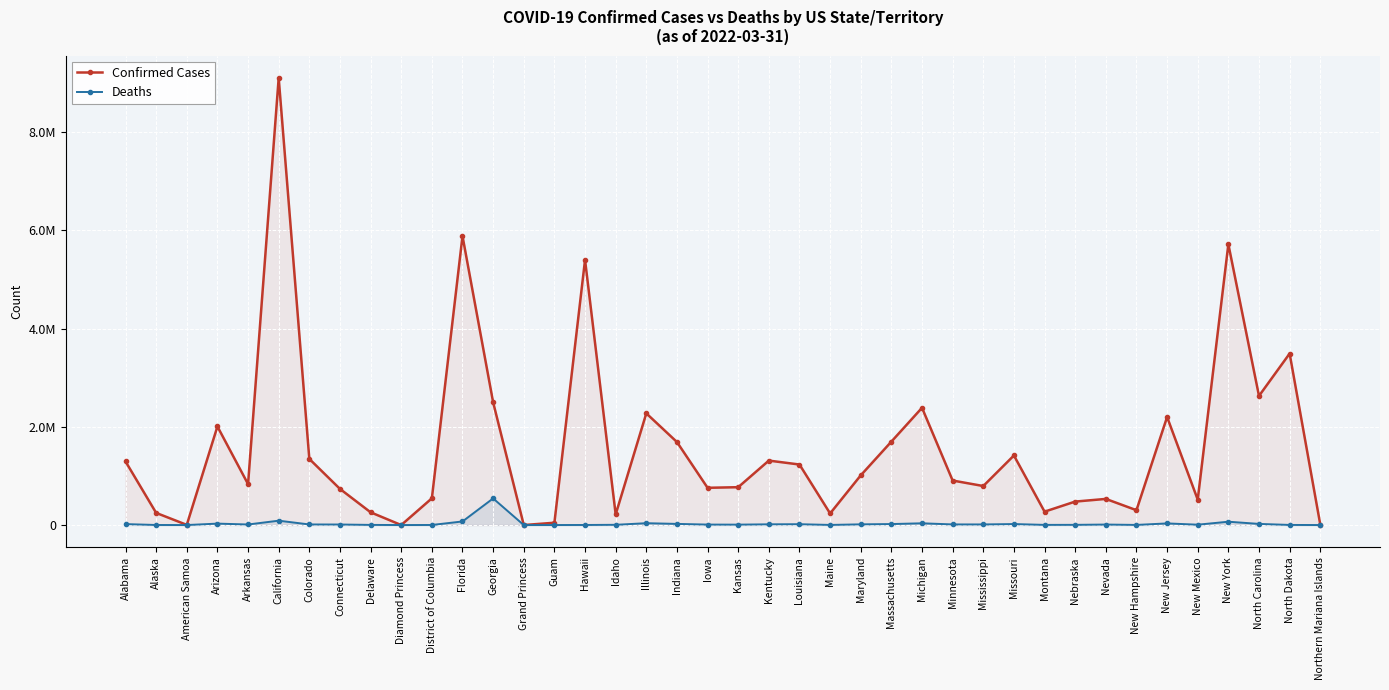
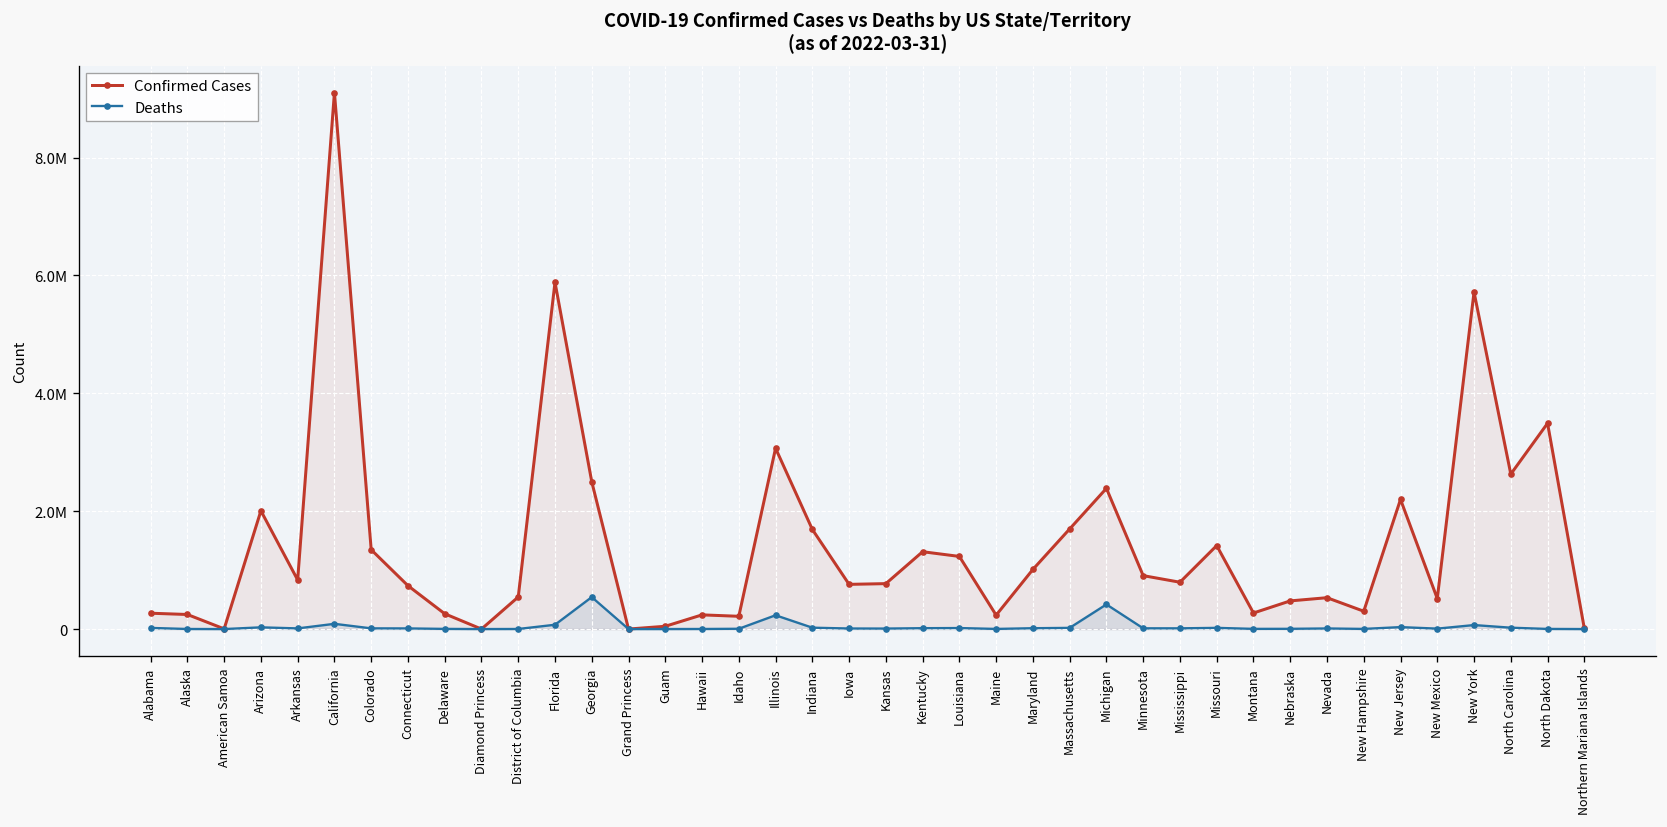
  {
    "Confirmed Cases": {
-     "Alabama": 1300000,
+     "Alabama": 300000,
      "Alaska": 200000,
      "Arizona": 2000000,
      "Arkansas": 800000,
      "California": 9100000,
      "Colorado": 1300000,
      "Connecticut": 700000,
      "Delaware": 300000,
      "District of Columbia": 500000,
      "Florida": 5900000,
      "Georgia": 2500000,
-     "Hawaii": 5400000,
+     "Hawaii": 200000,
      "Idaho": 200000,
-     "Illinois": 2300000,
+     "Illinois": 3100000,
      "Indiana": 1700000,
      "Iowa": 800000,
      "Kansas": 800000,
      "Kentucky": 1300000,
      "Louisiana": 1200000,
      "Maine": 200000,
      "Maryland": 1000000,
      "Massachusetts": 1700000,
      "Michigan": 2400000,
      "Minnesota": 900000,
      "Mississippi": 800000,
      "Missouri": 1400000,
      "Montana": 300000,
      "Nebraska": 500000,
      "Nevada": 500000,
      "New Hampshire": 300000,
      "New Jersey": 2200000,
      "New Mexico": 500000,
      "New York": 5700000,
      "North Carolina": 2600000,
      "North Dakota": 3500000
    },
    "Deaths": {
      "Alabama": 0,
      "Alaska": 0,
      "Arizona": 0,
      "Arkansas": 0,
      "California": 100000,
      "Colorado": 0,
      "Connecticut": 0,
      "Delaware": 0,
      "District of Columbia": 0,
      "Florida": 100000,
      "Georgia": 500000,
      "Hawaii": 0,
      "Idaho": 0,
-     "Illinois": 0,
+     "Illinois": 200000,
      "Indiana": 0,
      "Iowa": 0,
      "Kansas": 0,
      "Kentucky": 0,
      "Louisiana": 0,
      "Maine": 0,
      "Maryland": 0,
      "Massachusetts": 0,
-     "Michigan": 0,
+     "Michigan": 400000,
      "Minnesota": 0,
      "Mississippi": 0,
      "Missouri": 0,
      "Montana": 0,
      "Nebraska": 0,
      "Nevada": 0,
      "New Hampshire": 0,
      "New Jersey": 0,
      "New Mexico": 0,
      "New York": 100000,
      "North Carolina": 0,
      "North Dakota": 0
    }
  }
